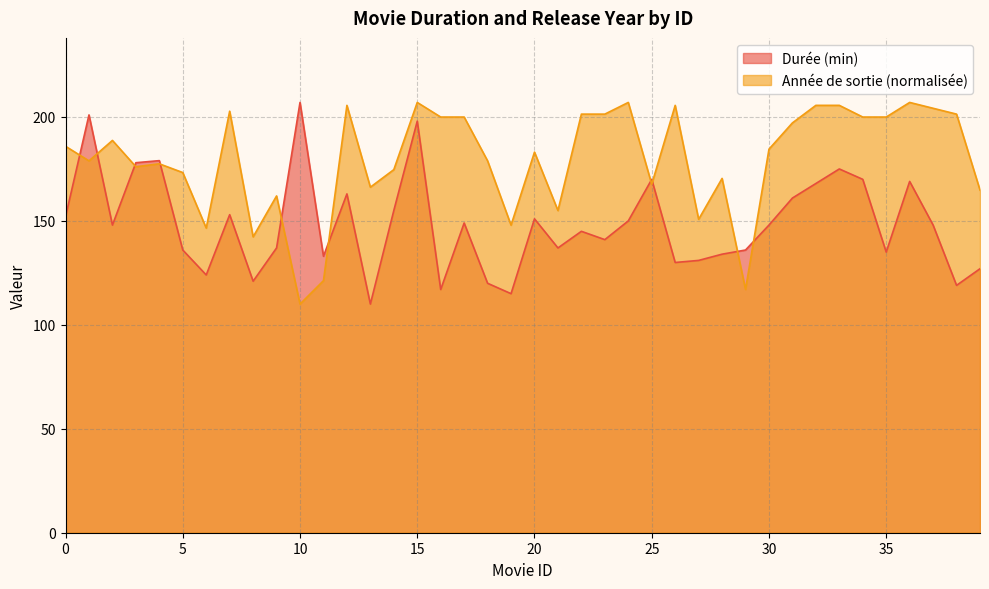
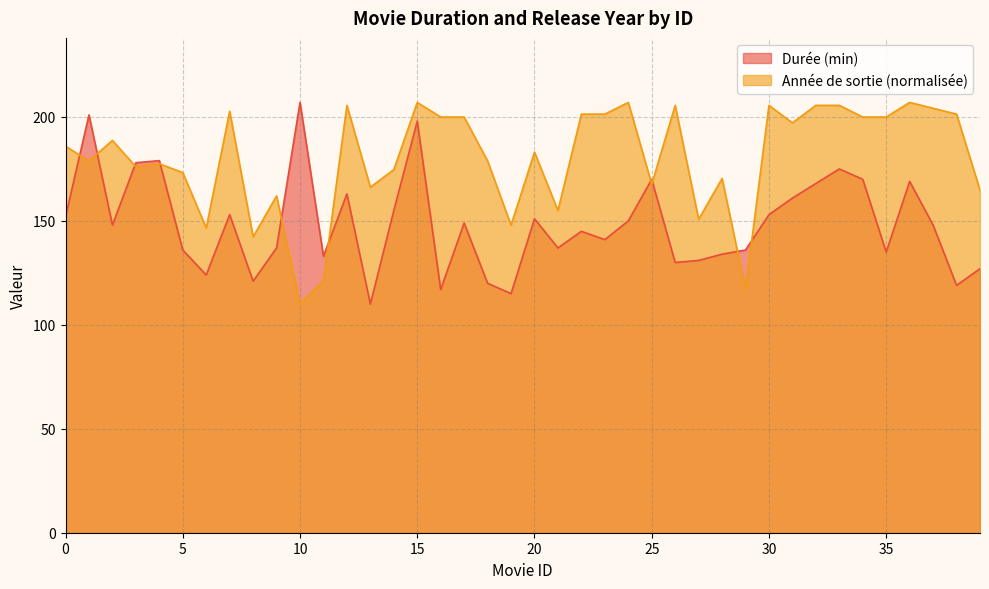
  {
    "Durée (min)": {
      "0": 152,
      "5": 136,
      "10": 207,
      "15": 198,
      "20": 151,
      "25": 170,
-     "30": 148,
+     "30": 153,
      "35": 135
    },
    "Année de sortie (normalisée)": {
      "0": 186,
      "5": 173,
      "10": 110,
      "15": 207,
      "20": 183,
      "25": 168,
-     "30": 185,
+     "30": 206,
      "35": 200
    }
  }
